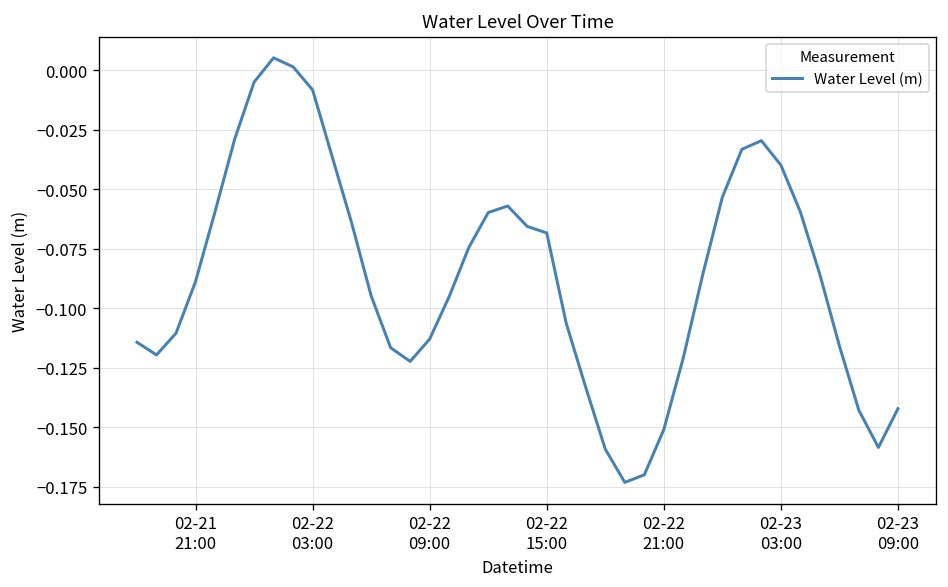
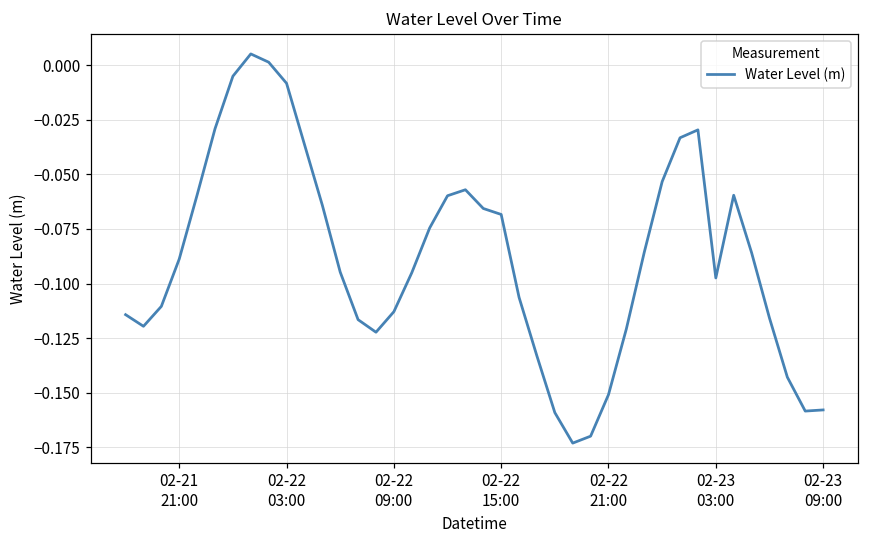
  {
    "02-21 21:00": -0.089,
    "02-22 03:00": -0.008,
    "02-22 09:00": -0.113,
    "02-22 15:00": -0.068,
    "02-22 21:00": -0.151,
-   "02-23 03:00": -0.040,
-   "02-23 09:00": -0.142
+   "02-23 03:00": -0.097,
+   "02-23 09:00": -0.158
  }
